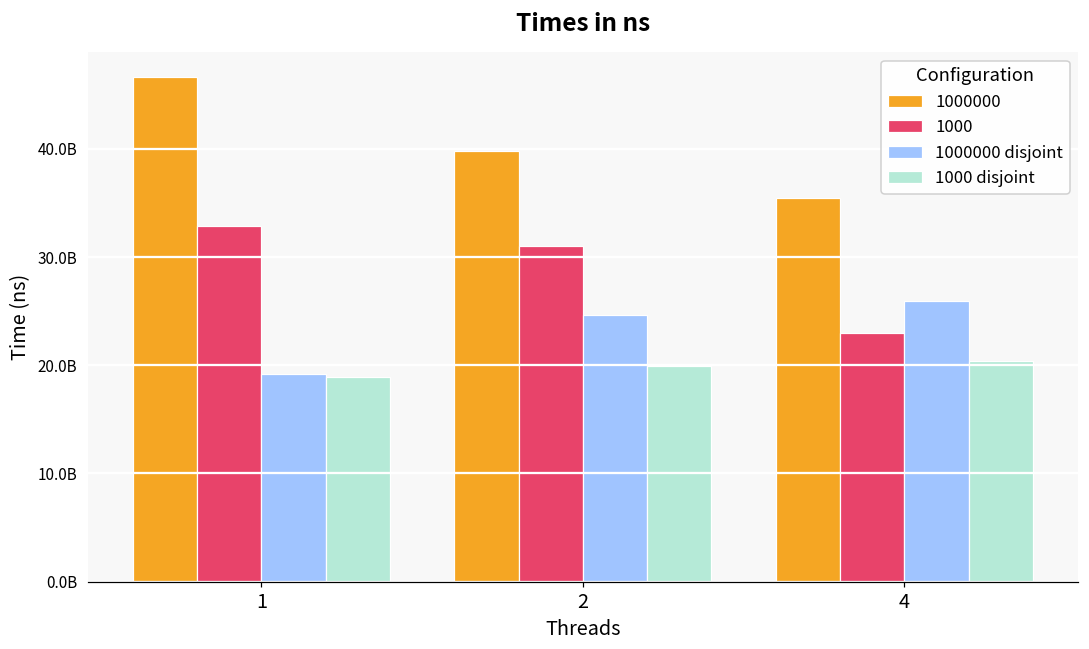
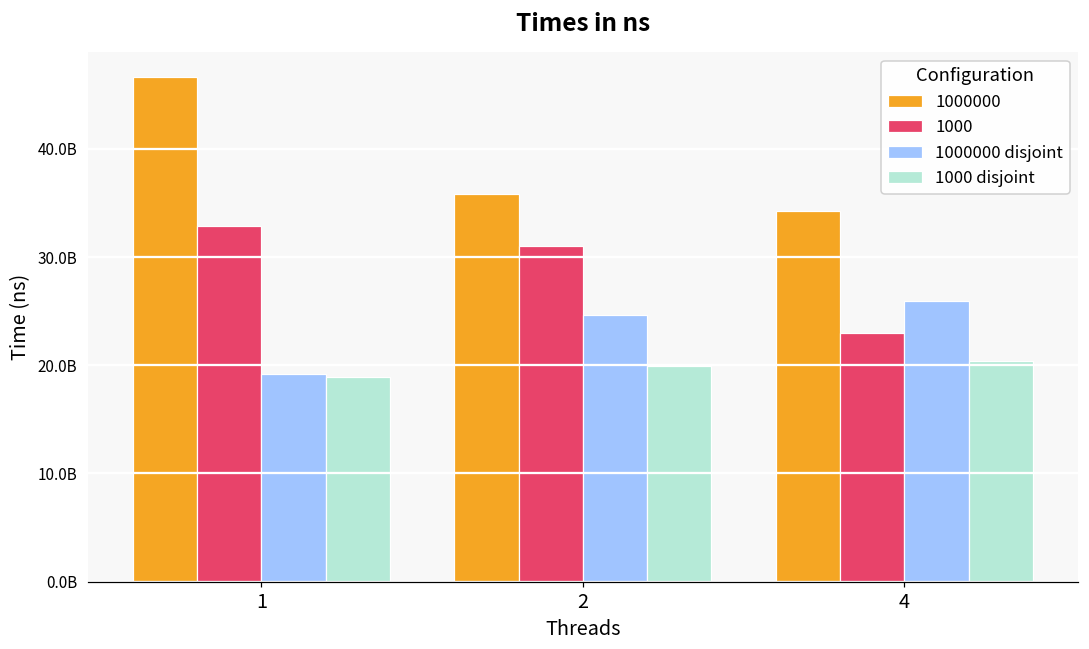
  {
    "1000000": {
      "1": 47000000000,
-     "2": 40000000000,
-     "4": 36000000000
+     "2": 36000000000,
+     "4": 34000000000
    },
    "1000": {
      "1": 33000000000,
      "2": 31000000000,
      "4": 23000000000
    }
  }
